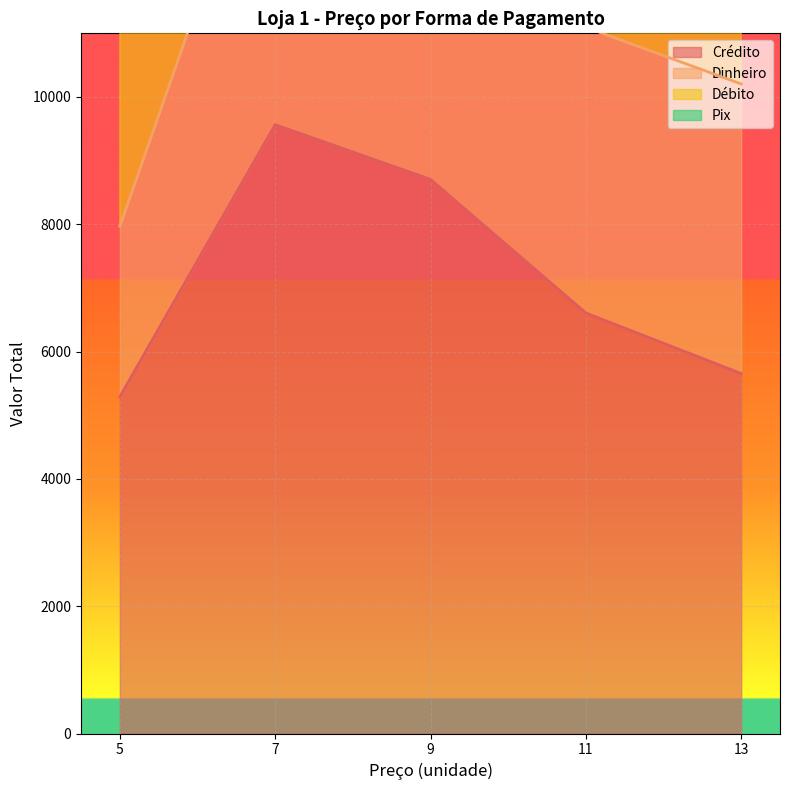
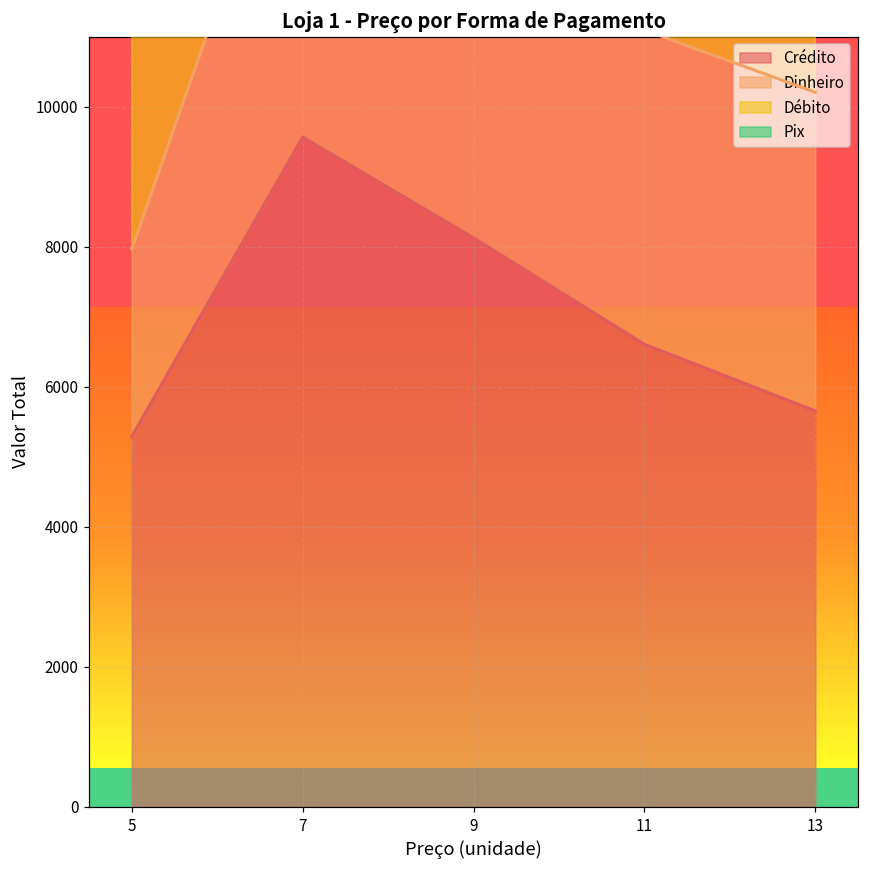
  {
    "Crédito": {
      "5": 5300,
      "7": 9600,
-     "9": 8700,
+     "9": 8100,
      "11": 6600,
      "13": 5700
    },
    "Dinheiro": {
      "5": 2700
    }
  }
